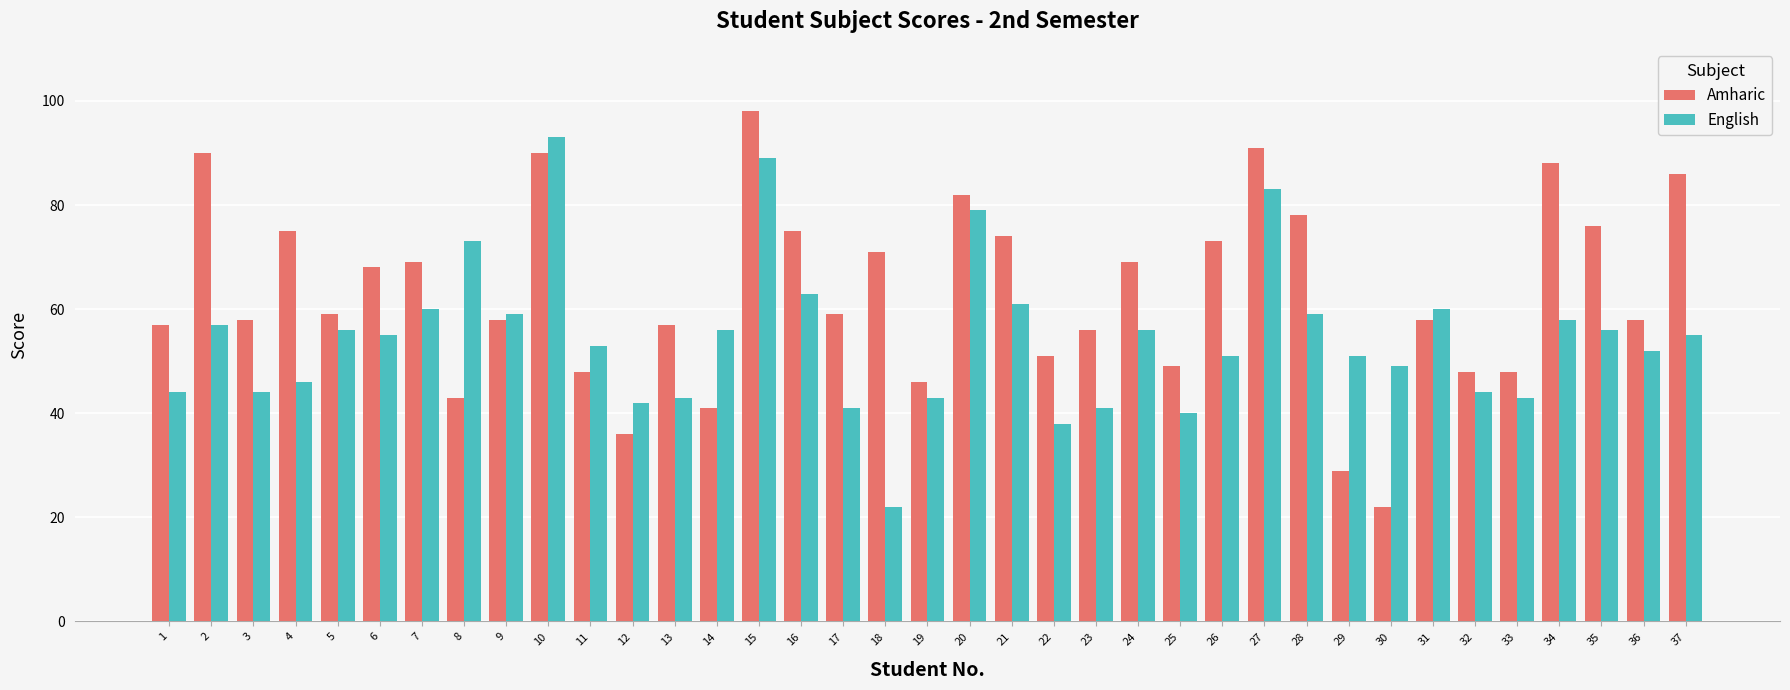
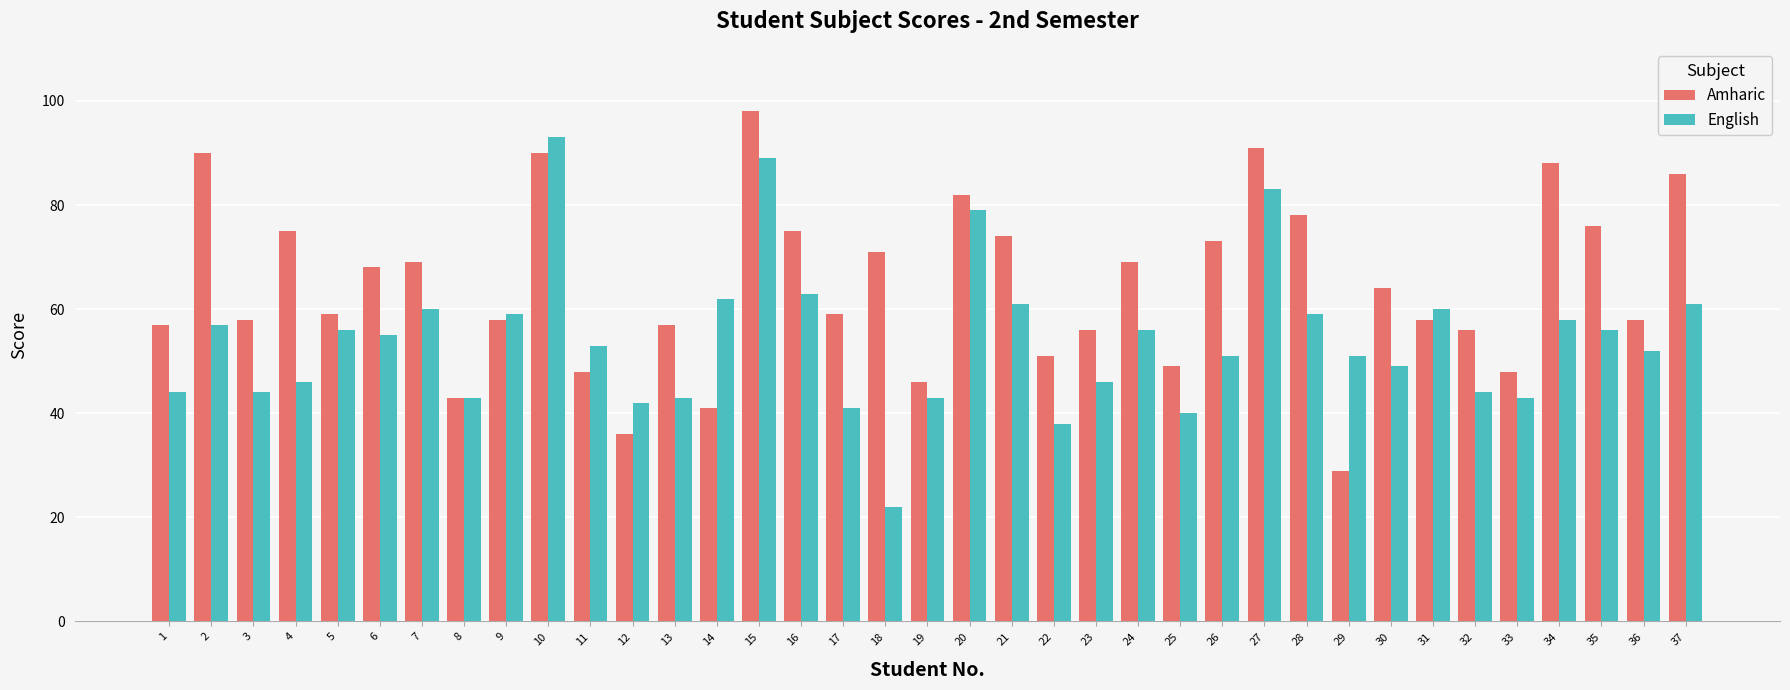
  {
    "Amharic": {
      "1": 57,
      "2": 90,
      "3": 58,
      "4": 75,
      "5": 59,
      "6": 68,
      "7": 69,
      "8": 43,
      "9": 58,
      "10": 90,
      "11": 48,
      "12": 36,
      "13": 57,
      "14": 41,
      "15": 98,
      "16": 75,
      "17": 59,
      "18": 71,
      "19": 46,
      "20": 82,
      "21": 74,
      "22": 51,
      "23": 56,
      "24": 69,
      "25": 49,
      "26": 73,
      "27": 91,
      "28": 78,
      "29": 29,
-     "30": 22,
+     "30": 64,
      "31": 58,
-     "32": 48,
+     "32": 56,
      "33": 48,
      "34": 88,
      "35": 76,
      "36": 58,
      "37": 86
    },
    "English": {
      "1": 44,
      "2": 57,
      "3": 44,
      "4": 46,
      "5": 56,
      "6": 55,
      "7": 60,
-     "8": 73,
+     "8": 43,
      "9": 59,
      "10": 93,
      "11": 53,
      "12": 42,
      "13": 43,
-     "14": 56,
+     "14": 62,
      "15": 89,
      "16": 63,
      "17": 41,
      "18": 22,
      "19": 43,
      "20": 79,
      "21": 61,
      "22": 38,
-     "23": 41,
+     "23": 46,
      "24": 56,
      "25": 40,
      "26": 51,
      "27": 83,
      "28": 59,
      "29": 51,
      "30": 49,
      "31": 60,
      "32": 44,
      "33": 43,
      "34": 58,
      "35": 56,
      "36": 52,
-     "37": 55
+     "37": 61
    }
  }
